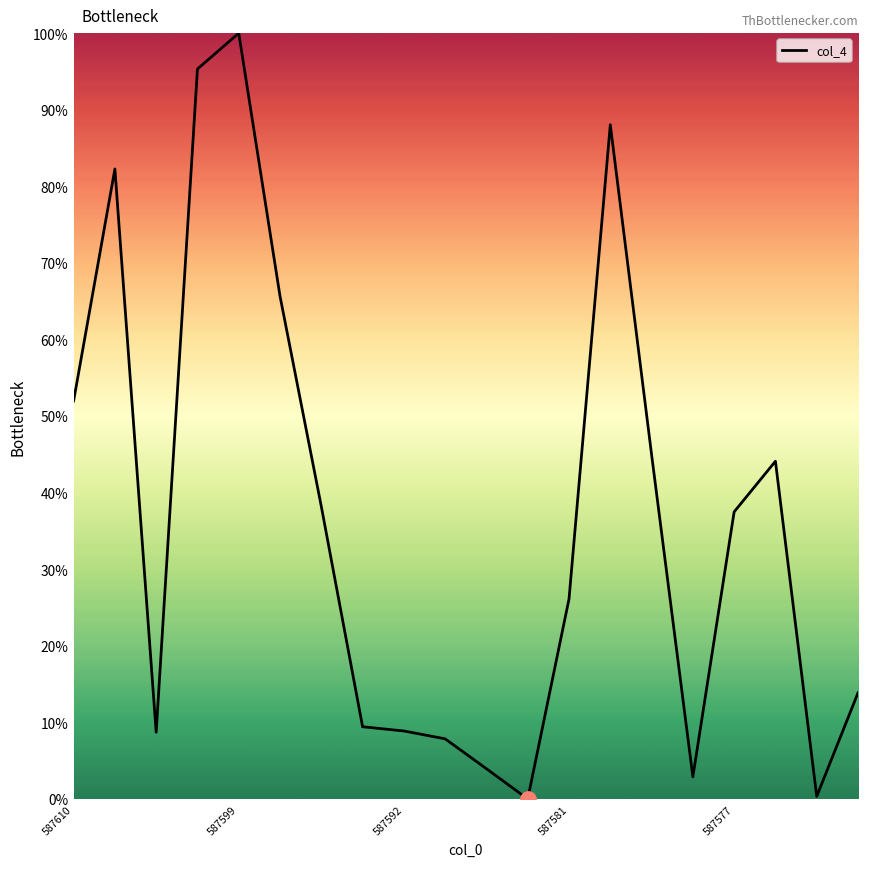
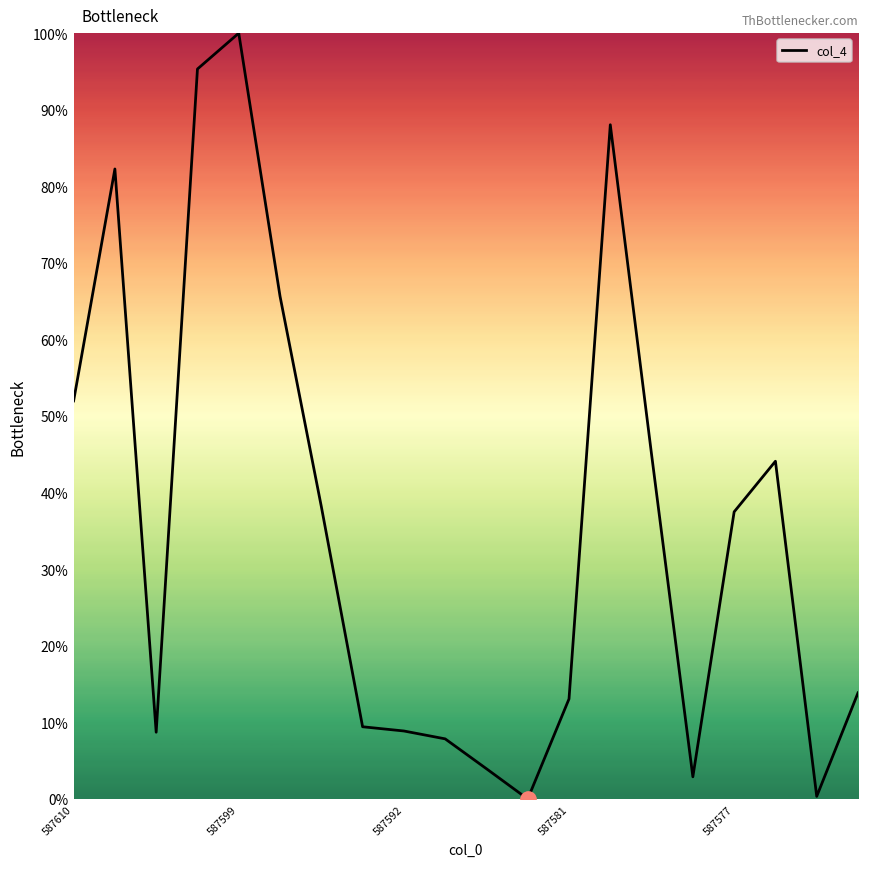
  {
    "col_4": {
      "587610": "52%",
      "587599": "100%",
      "587592": "9%",
-     "587581": "26%",
+     "587581": "13%",
      "587577": "37%"
    }
  }
